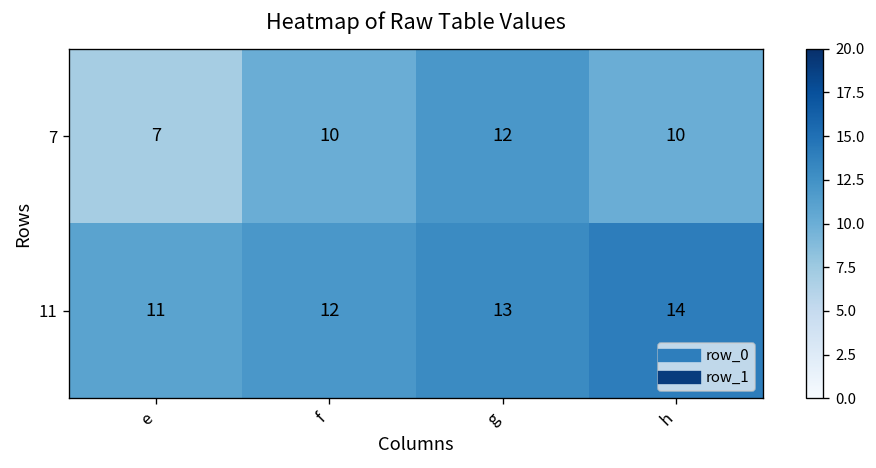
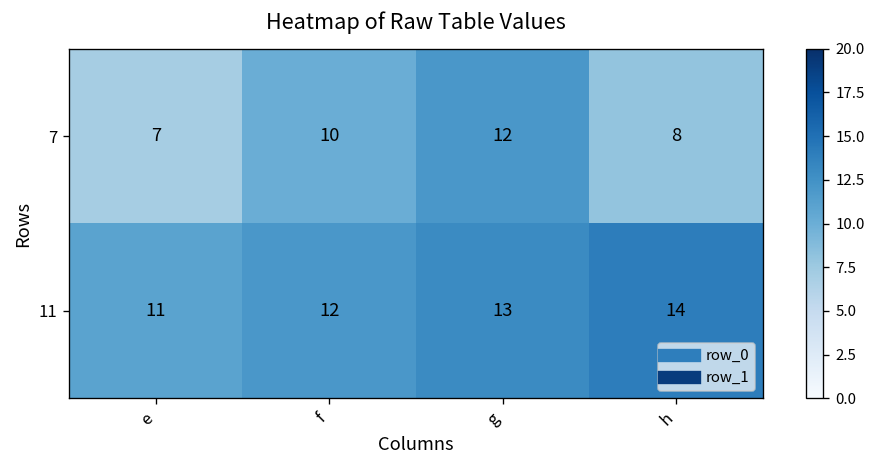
  {
    "7": {
      "e": 7,
      "f": 10,
      "g": 12,
-     "h": 10
+     "h": 8
    },
    "11": {
      "e": 11,
      "f": 12,
      "g": 13,
      "h": 14
    }
  }
